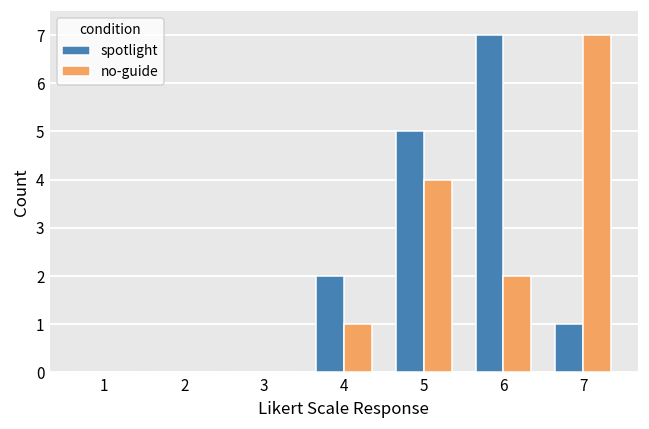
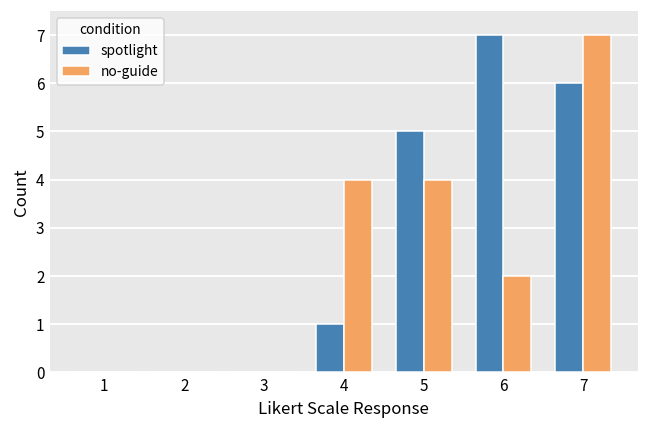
  {
    "spotlight": {
      "1": 0,
      "2": 0,
      "3": 0,
-     "4": 2,
+     "4": 1,
      "5": 5,
      "6": 7,
-     "7": 1
+     "7": 6
    },
    "no-guide": {
      "1": 0,
      "2": 0,
      "3": 0,
-     "4": 1,
+     "4": 4,
      "5": 4,
      "6": 2,
      "7": 7
    }
  }
